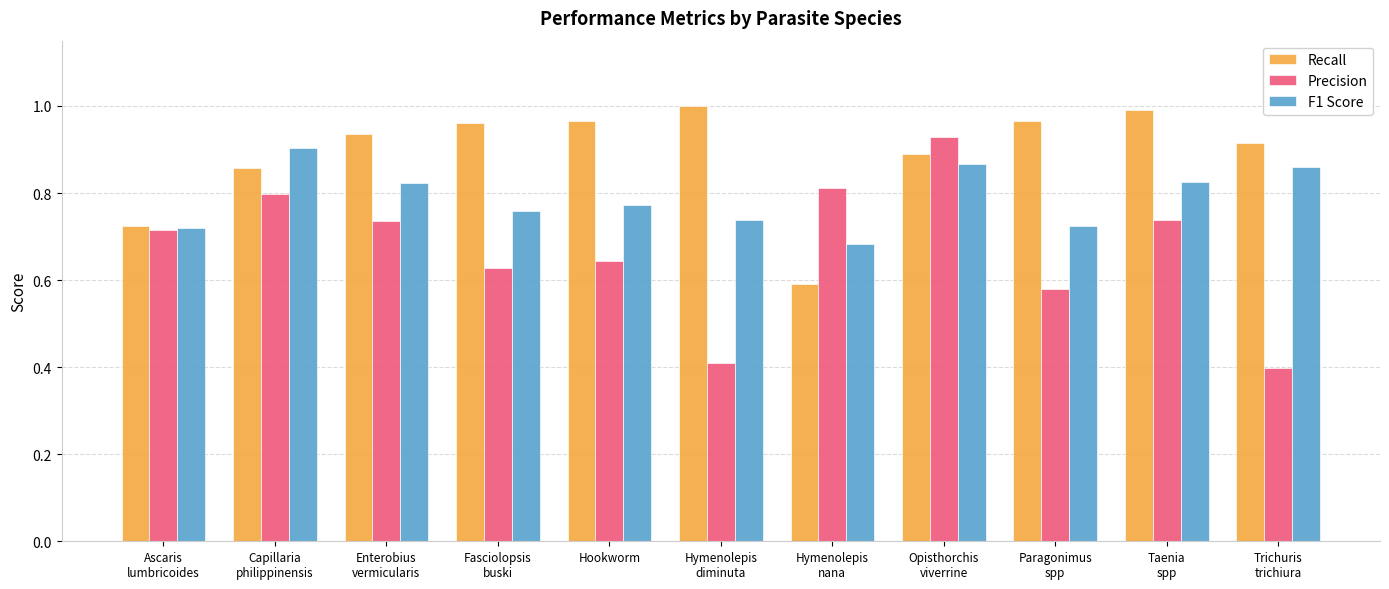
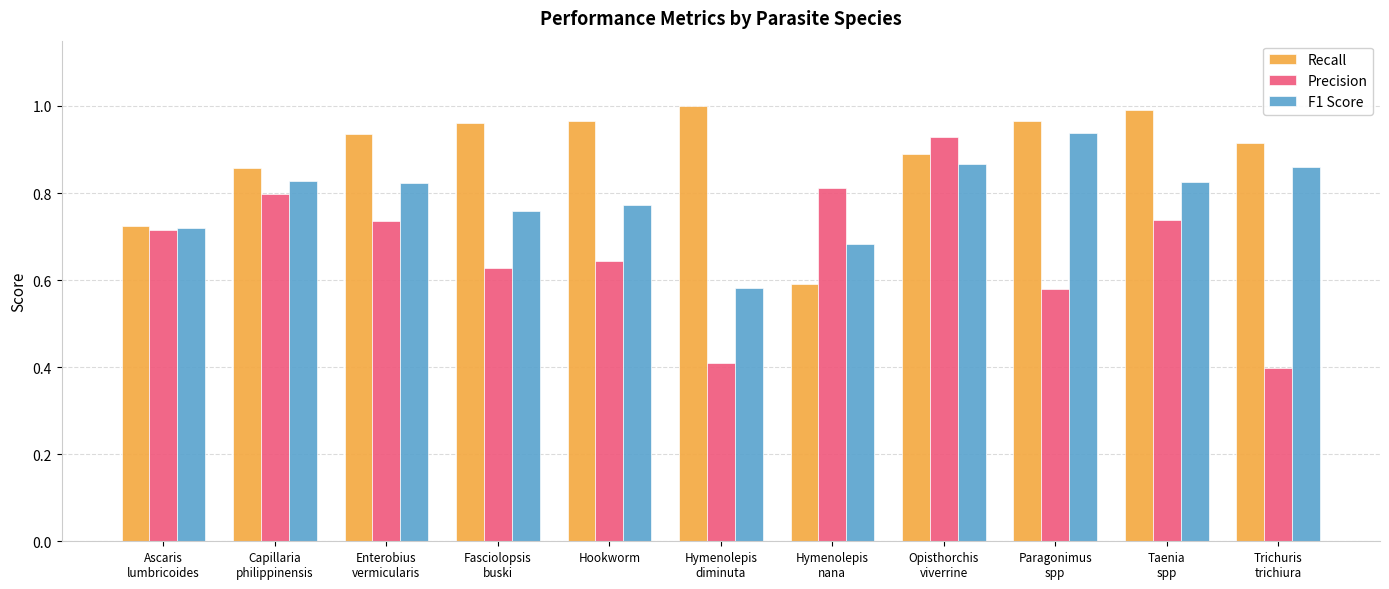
  {
    "Recall": {
      "Ascaris lumbricoides": 0.72,
      "Capillaria philippinensis": 0.86,
      "Enterobius vermicularis": 0.94,
      "Fasciolopsis buski": 0.96,
      "Hookworm": 0.97,
      "Hymenolepis diminuta": 1.00,
      "Hymenolepis nana": 0.59,
      "Opisthorchis viverrine": 0.89,
      "Paragonimus spp": 0.97,
      "Taenia spp": 0.99,
      "Trichuris trichiura": 0.92
    },
    "Precision": {
      "Ascaris lumbricoides": 0.71,
      "Capillaria philippinensis": 0.80,
      "Enterobius vermicularis": 0.74,
      "Fasciolopsis buski": 0.63,
      "Hookworm": 0.64,
      "Hymenolepis diminuta": 0.41,
      "Hymenolepis nana": 0.81,
      "Opisthorchis viverrine": 0.93,
      "Paragonimus spp": 0.58,
      "Taenia spp": 0.74,
      "Trichuris trichiura": 0.40
    },
    "F1 Score": {
      "Ascaris lumbricoides": 0.72,
-     "Capillaria philippinensis": 0.90,
+     "Capillaria philippinensis": 0.83,
      "Enterobius vermicularis": 0.82,
      "Fasciolopsis buski": 0.76,
      "Hookworm": 0.77,
-     "Hymenolepis diminuta": 0.74,
+     "Hymenolepis diminuta": 0.58,
      "Hymenolepis nana": 0.68,
      "Opisthorchis viverrine": 0.87,
-     "Paragonimus spp": 0.73,
+     "Paragonimus spp": 0.94,
      "Taenia spp": 0.83,
      "Trichuris trichiura": 0.86
    }
  }
